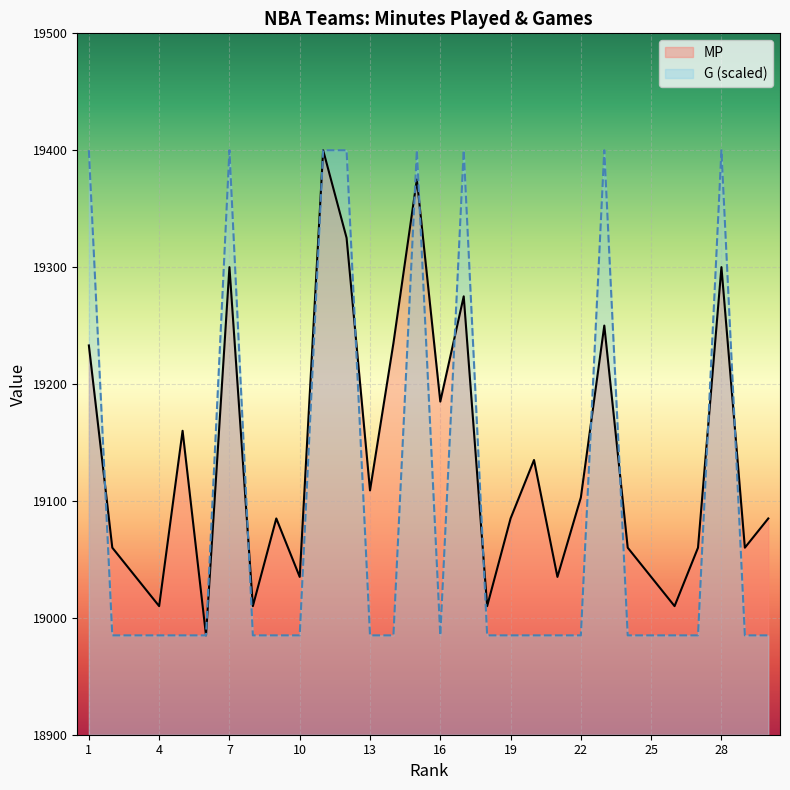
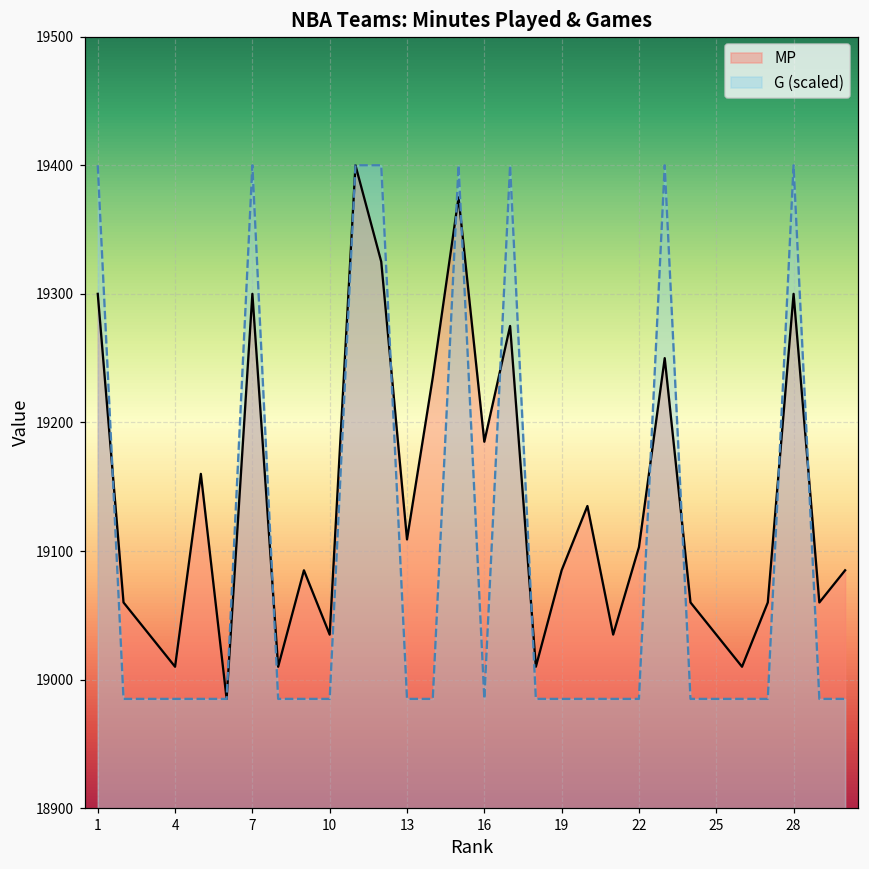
  {
    "MP": {
-     "1": 19233,
+     "1": 19300,
      "4": 19010,
      "7": 19300,
      "10": 19035,
      "13": 19109,
      "16": 19185,
      "19": 19085,
      "22": 19103,
      "25": 19035,
      "28": 19300
    },
    "G (scaled)": {
      "1": 19400,
      "4": 18985,
      "7": 19400,
      "10": 18985,
      "13": 18985,
      "16": 18985,
      "19": 18985,
      "22": 18985,
      "25": 18985,
      "28": 19400
    }
  }
